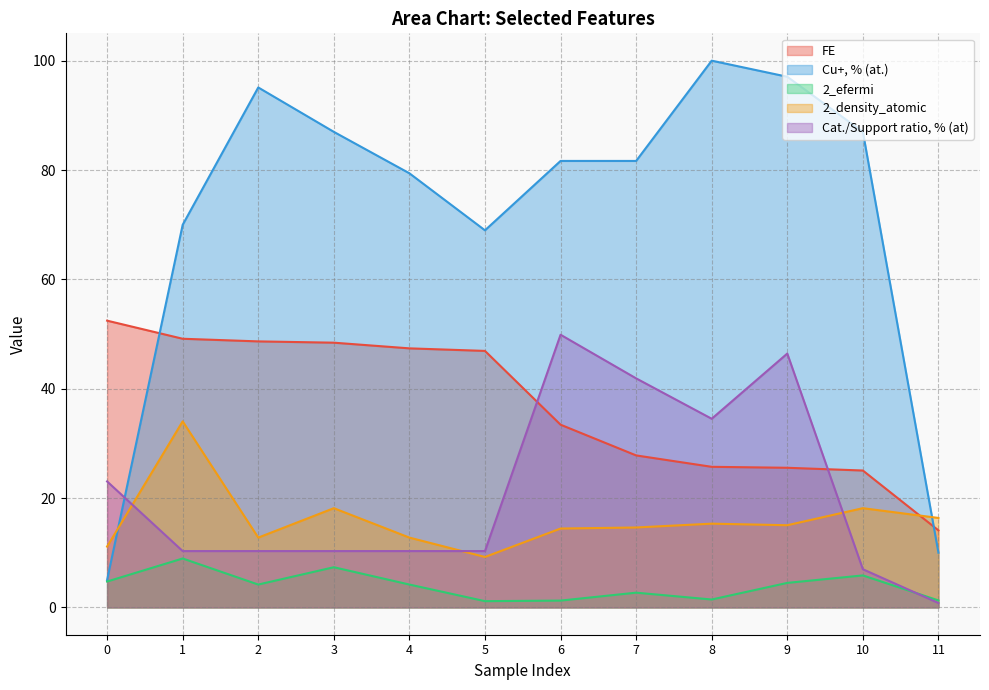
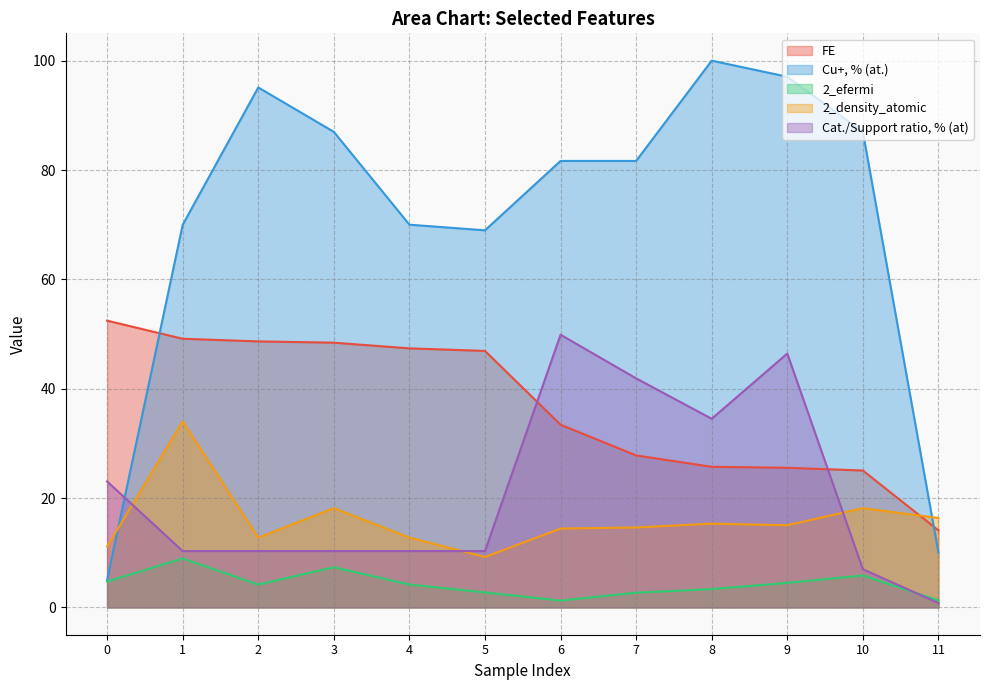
  {
    "Cu+, % (at.)": {
      "1": 70,
      "2": 95,
      "3": 87,
-     "4": 79,
+     "4": 70,
      "5": 69,
      "6": 82,
      "7": 82,
      "8": 100,
      "11": 10
    },
    "2_efermi": {
      "1": 9,
      "2": 4,
      "3": 7,
      "4": 4,
-     "5": 1,
+     "5": 3,
      "6": 1,
      "7": 3,
-     "8": 1,
+     "8": 3,
      "9": 4,
      "10": 6,
      "11": 1
    },
    "Cat./Support ratio, % (at)": {
      "0": 23,
      "1": 10,
      "2": 10,
      "3": 10,
      "4": 10,
      "5": 10,
      "6": 50,
      "7": 42,
      "8": 35,
      "9": 46,
      "10": 7,
      "11": 1
    }
  }
